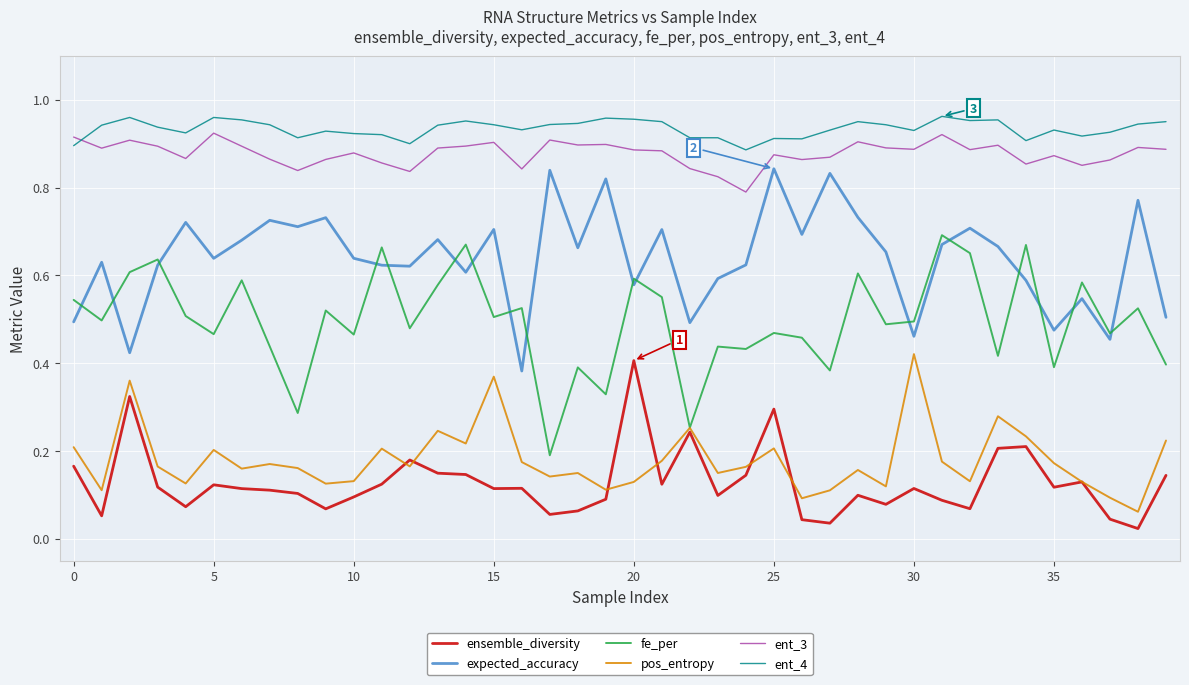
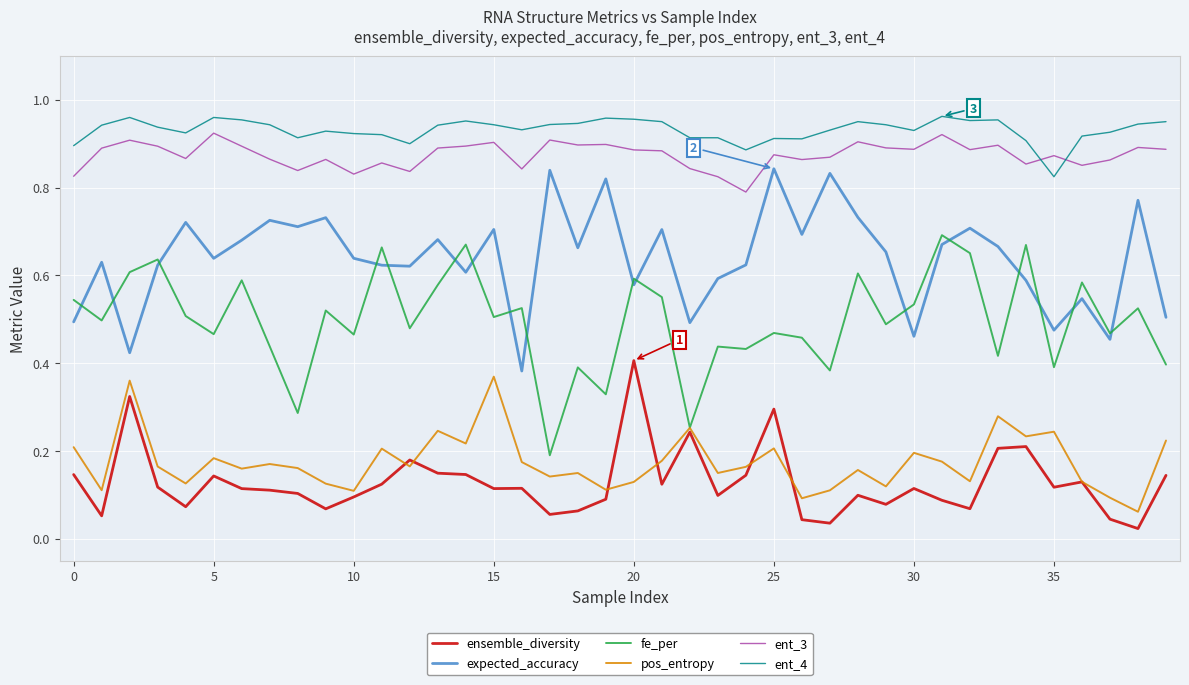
  {
    "ensemble_diversity": {
-     "0": 0.17,
-     "5": 0.12,
+     "0": 0.15,
+     "5": 0.14,
      "10": 0.10,
      "15": 0.11,
      "25": 0.30,
      "30": 0.11,
      "35": 0.12
    },
    "expected_accuracy": {
      "0": 0.49,
      "5": 0.64,
      "10": 0.64,
      "15": 0.70,
      "20": 0.58,
      "25": 0.84,
      "30": 0.46,
      "35": 0.48
    },
    "fe_per": {
      "0": 0.54,
      "5": 0.47,
      "10": 0.47,
      "15": 0.51,
      "20": 0.59,
      "25": 0.47,
-     "30": 0.50,
+     "30": 0.53,
      "35": 0.39
    },
    "pos_entropy": {
      "0": 0.21,
-     "5": 0.20,
-     "10": 0.13,
+     "5": 0.18,
+     "10": 0.11,
      "15": 0.37,
      "20": 0.13,
      "25": 0.21,
-     "30": 0.42,
-     "35": 0.17
+     "30": 0.20,
+     "35": 0.24
    },
    "ent_3": {
-     "0": 0.92,
+     "0": 0.83,
      "5": 0.92,
-     "10": 0.88,
+     "10": 0.83,
      "15": 0.90,
      "20": 0.89,
      "25": 0.87,
      "30": 0.89,
      "35": 0.87
    },
    "ent_4": {
      "0": 0.90,
      "5": 0.96,
      "10": 0.92,
      "15": 0.94,
      "20": 0.96,
      "25": 0.91,
      "30": 0.93,
-     "35": 0.93
+     "35": 0.82
    }
  }
